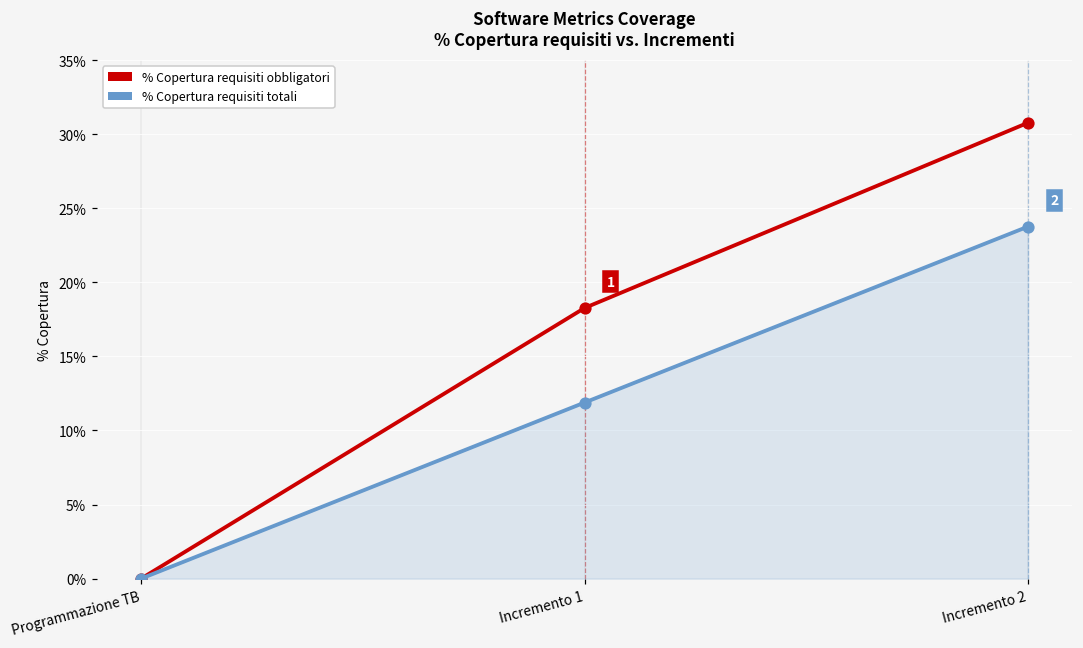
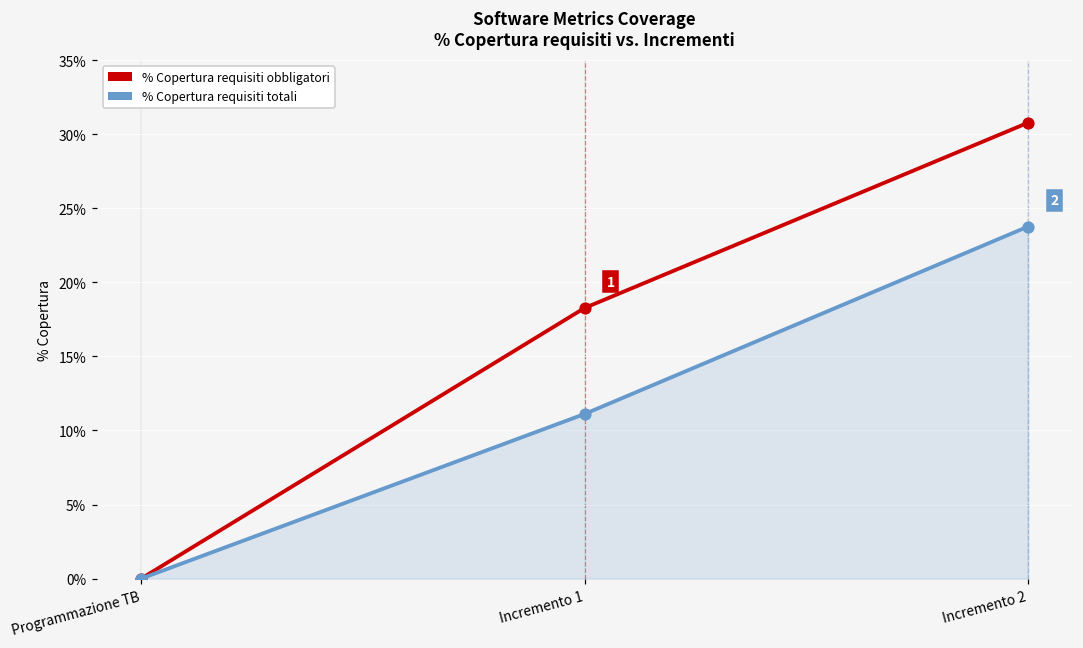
  {
    "% Copertura requisiti obbligatori": {
      "Incremento 1": "18.3%",
      "Incremento 2": "30.8%"
    },
    "% Copertura requisiti totali": {
-     "Incremento 1": "11.9%",
+     "Incremento 1": "11.1%",
      "Incremento 2": "23.8%"
    }
  }
